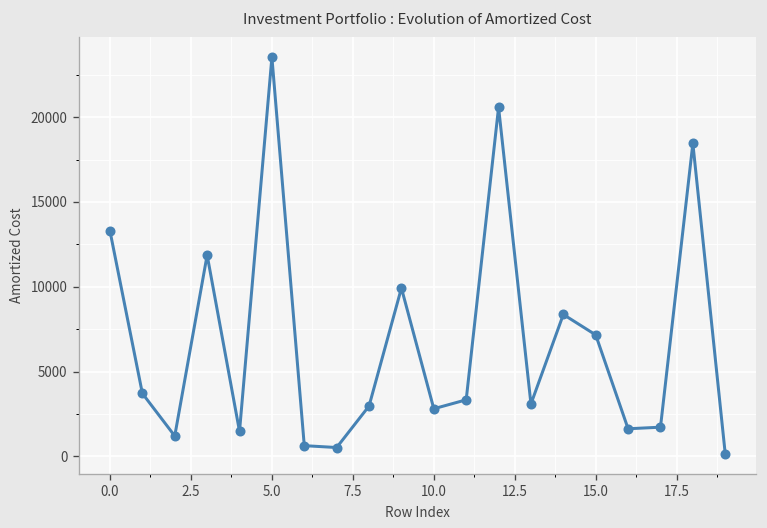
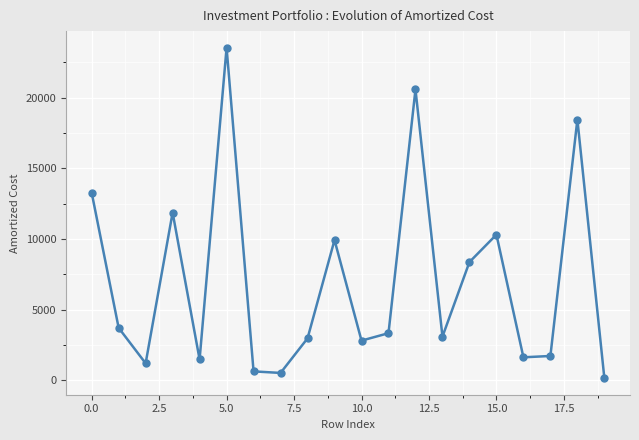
  {
    "0.0": 13300,
    "5.0": 23500,
    "10.0": 2800,
-   "15.0": 7200
+   "15.0": 10300
  }
